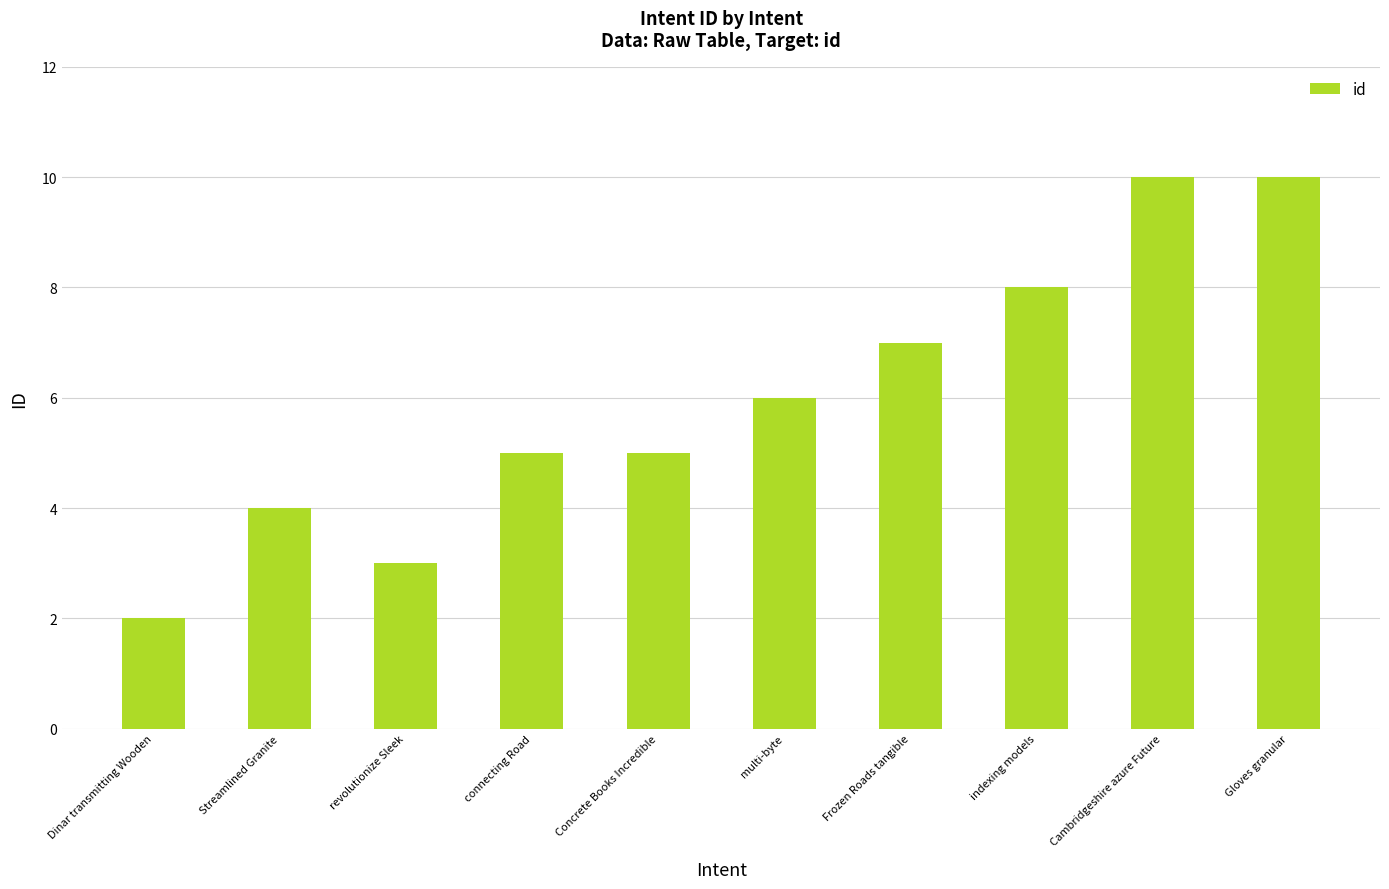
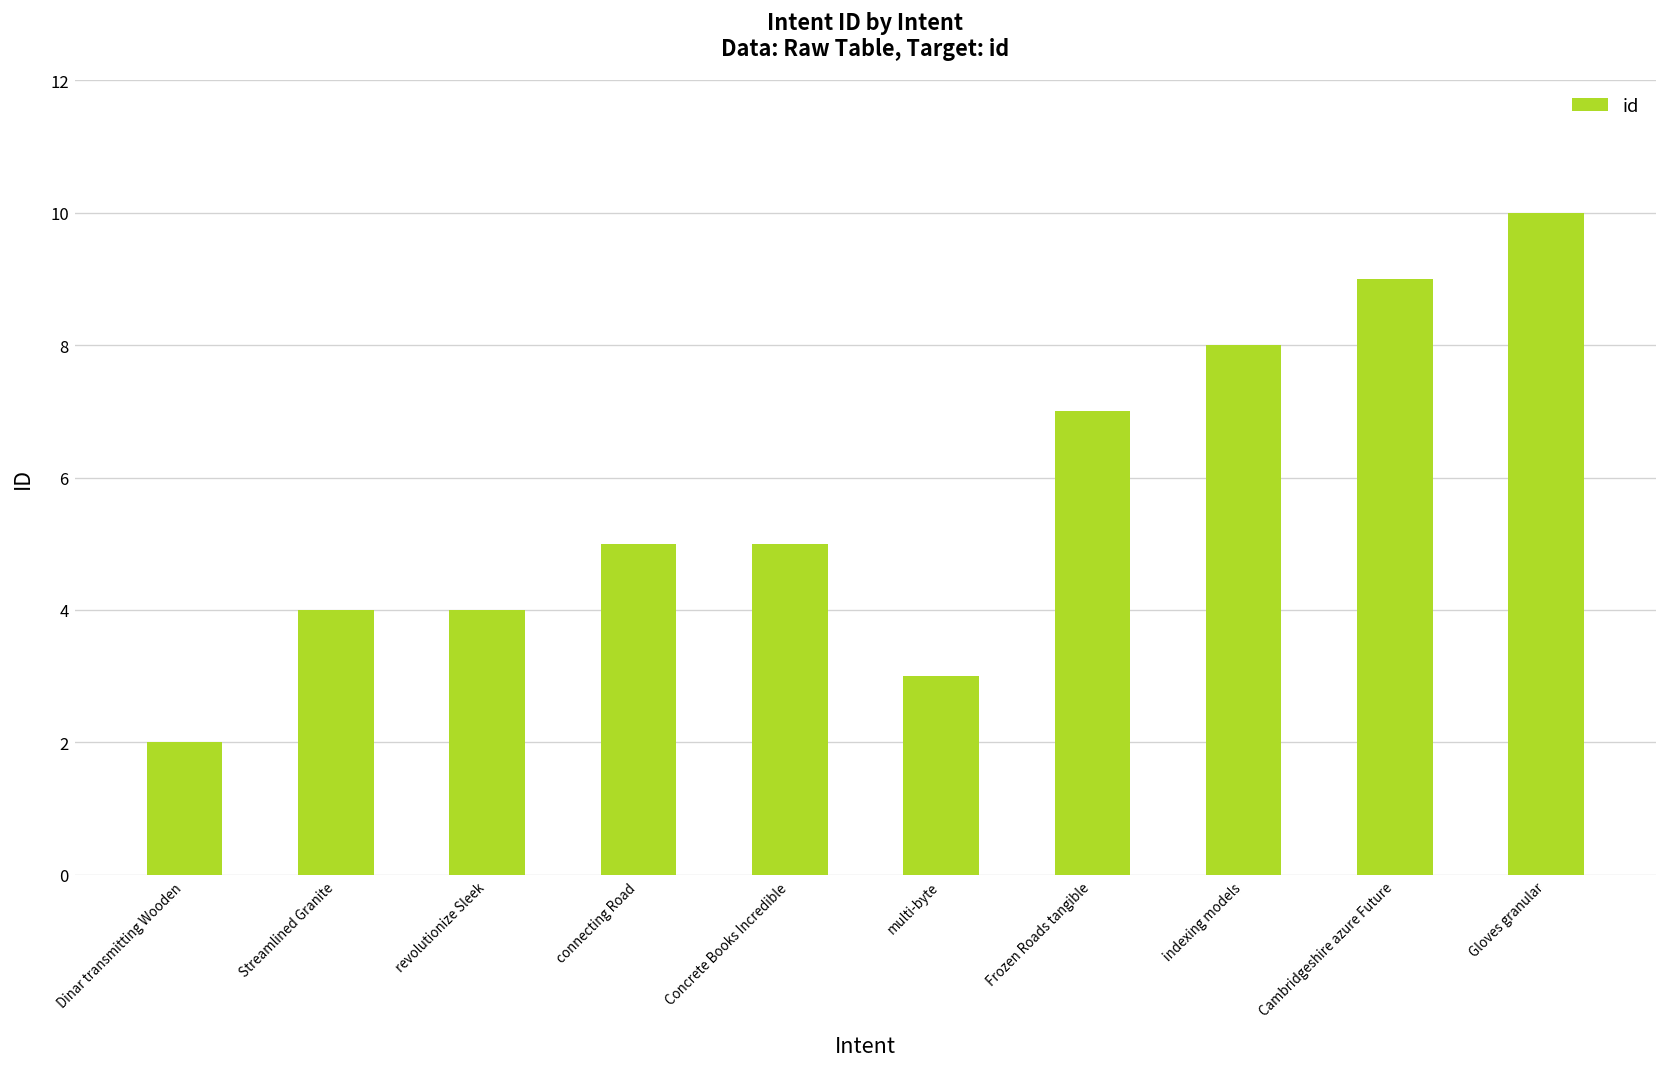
  {
    "Dinar transmitting Wooden": 2,
    "Streamlined Granite": 4,
-   "revolutionize Sleek": 3,
+   "revolutionize Sleek": 4,
    "connecting Road": 5,
    "Concrete Books Incredible": 5,
-   "multi-byte": 6,
+   "multi-byte": 3,
    "Frozen Roads tangible": 7,
    "indexing models": 8,
-   "Cambridgeshire azure Future": 10,
+   "Cambridgeshire azure Future": 9,
    "Gloves granular": 10
  }
